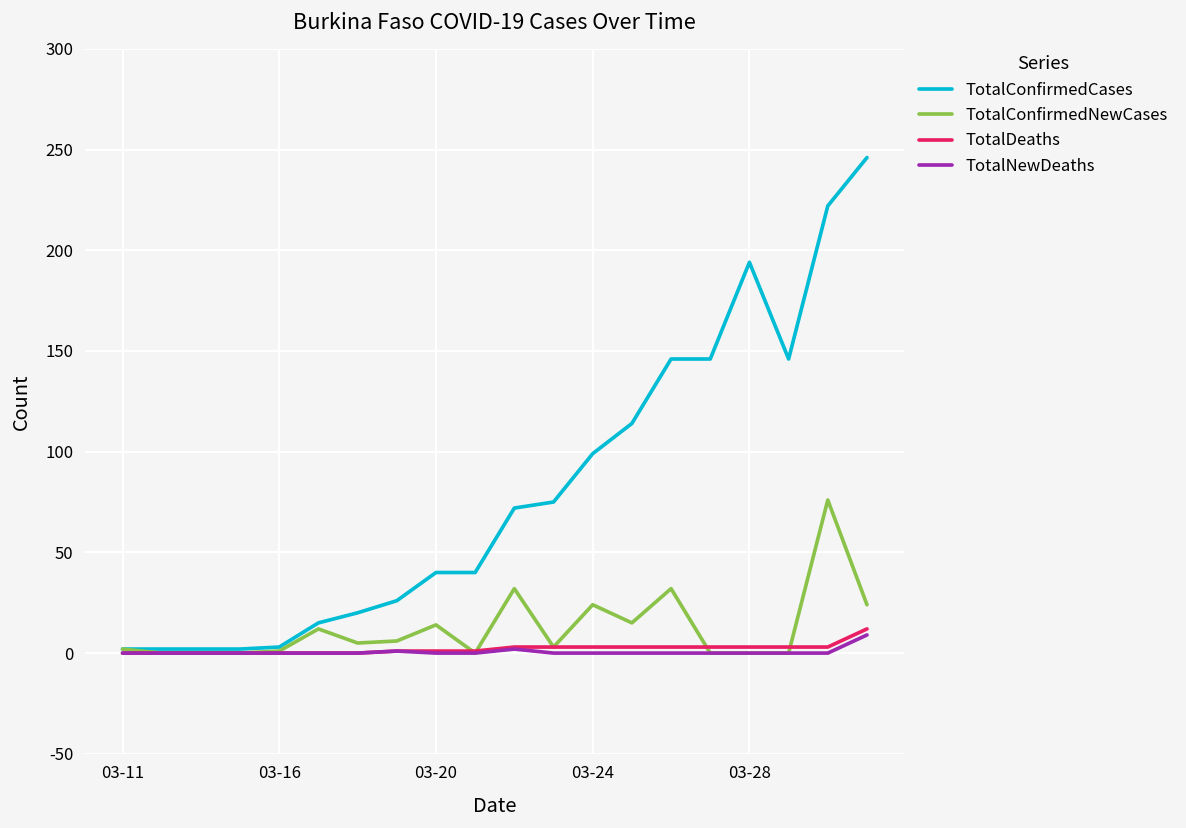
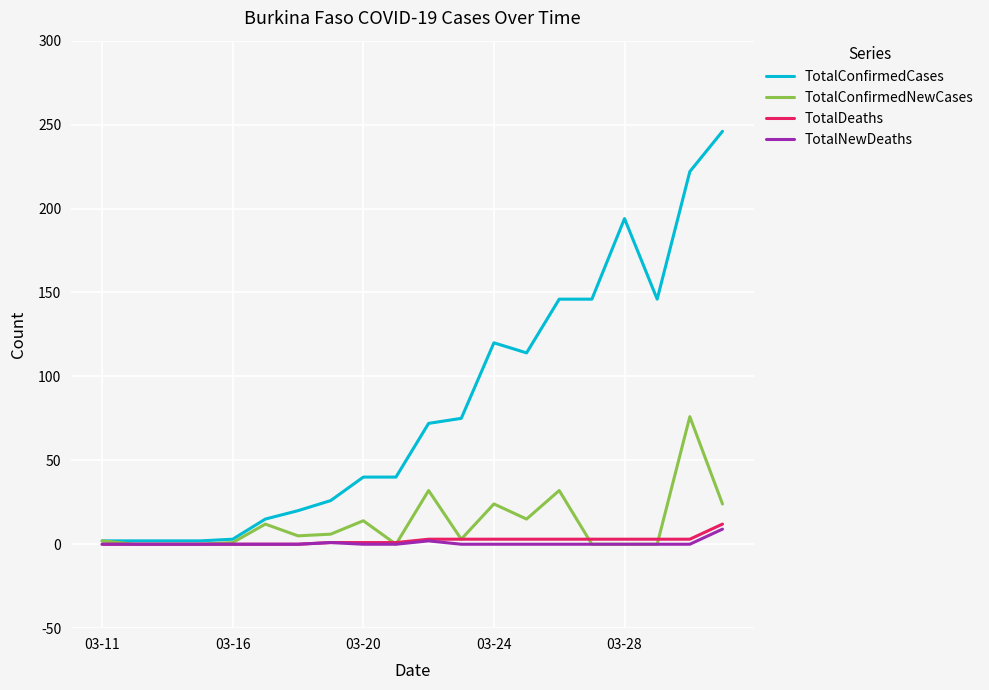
  {
    "TotalConfirmedCases": {
      "03-16": 3,
      "03-20": 40,
-     "03-24": 99,
+     "03-24": 120,
      "03-28": 194
    },
    "TotalConfirmedNewCases": {
      "03-20": 14,
      "03-24": 24
    },
    "TotalDeaths": {
      "03-24": 3,
      "03-28": 3
    },
    "TotalNewDeaths": {
      "03-24": 0
    }
  }
